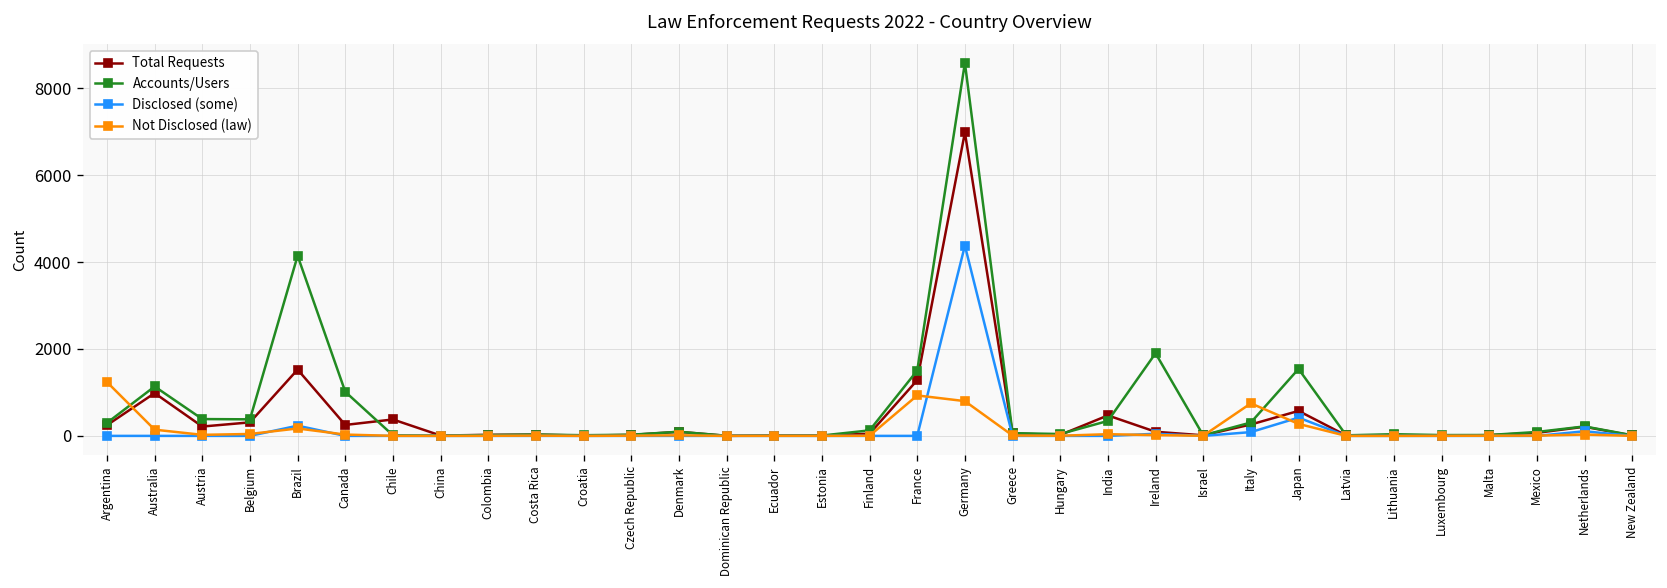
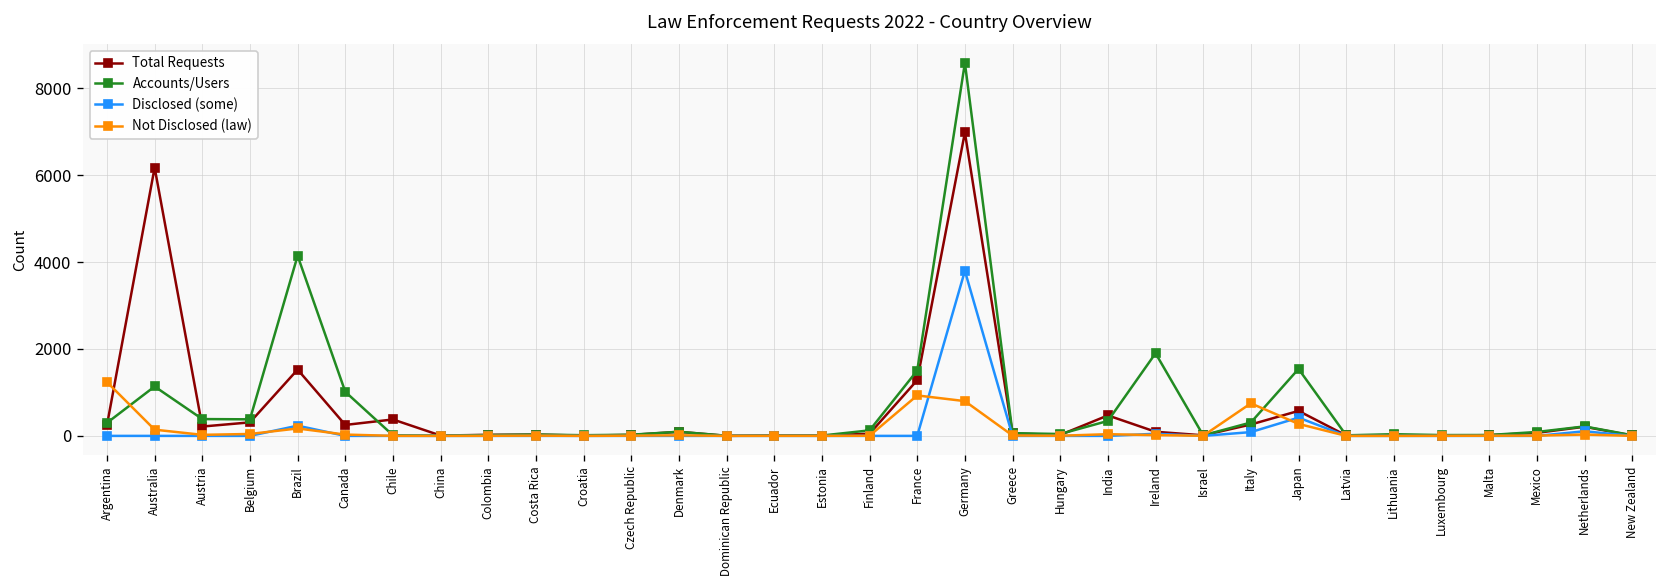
  {
    "Total Requests": {
-     "Australia": 1000,
+     "Australia": 6200,
      "Austria": 200,
      "Belgium": 300,
      "Brazil": 1500,
      "Canada": 300,
      "Chile": 400,
      "France": 1300,
      "Germany": 7000,
      "India": 500,
      "Japan": 600
    },
    "Accounts/Users": {
      "Australia": 1100,
      "Austria": 400,
      "Belgium": 400,
      "Brazil": 4100,
      "Canada": 1000,
      "Finland": 100,
      "France": 1500,
      "Germany": 8600,
      "India": 300,
      "Ireland": 1900,
      "Japan": 1500
    },
    "Disclosed (some)": {
      "Argentina": 0,
      "Australia": 0,
      "France": 0,
-     "Germany": 4400,
+     "Germany": 3800,
      "Italy": 100,
      "Japan": 400,
      "Netherlands": 100
    },
    "Not Disclosed (law)": {
      "Argentina": 1200,
      "Australia": 100,
      "France": 900,
      "Germany": 800,
      "Italy": 700,
      "Japan": 300,
      "Netherlands": 0
    }
  }
